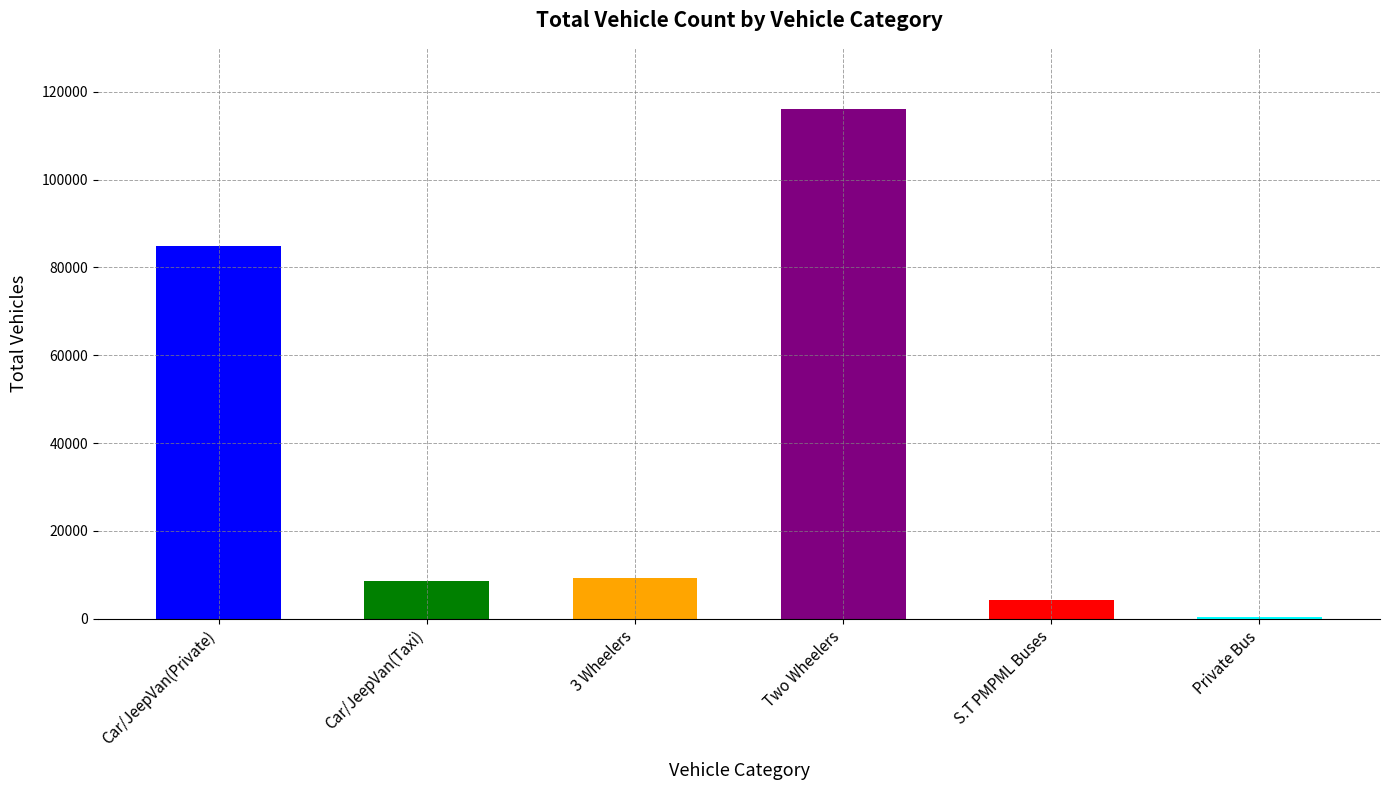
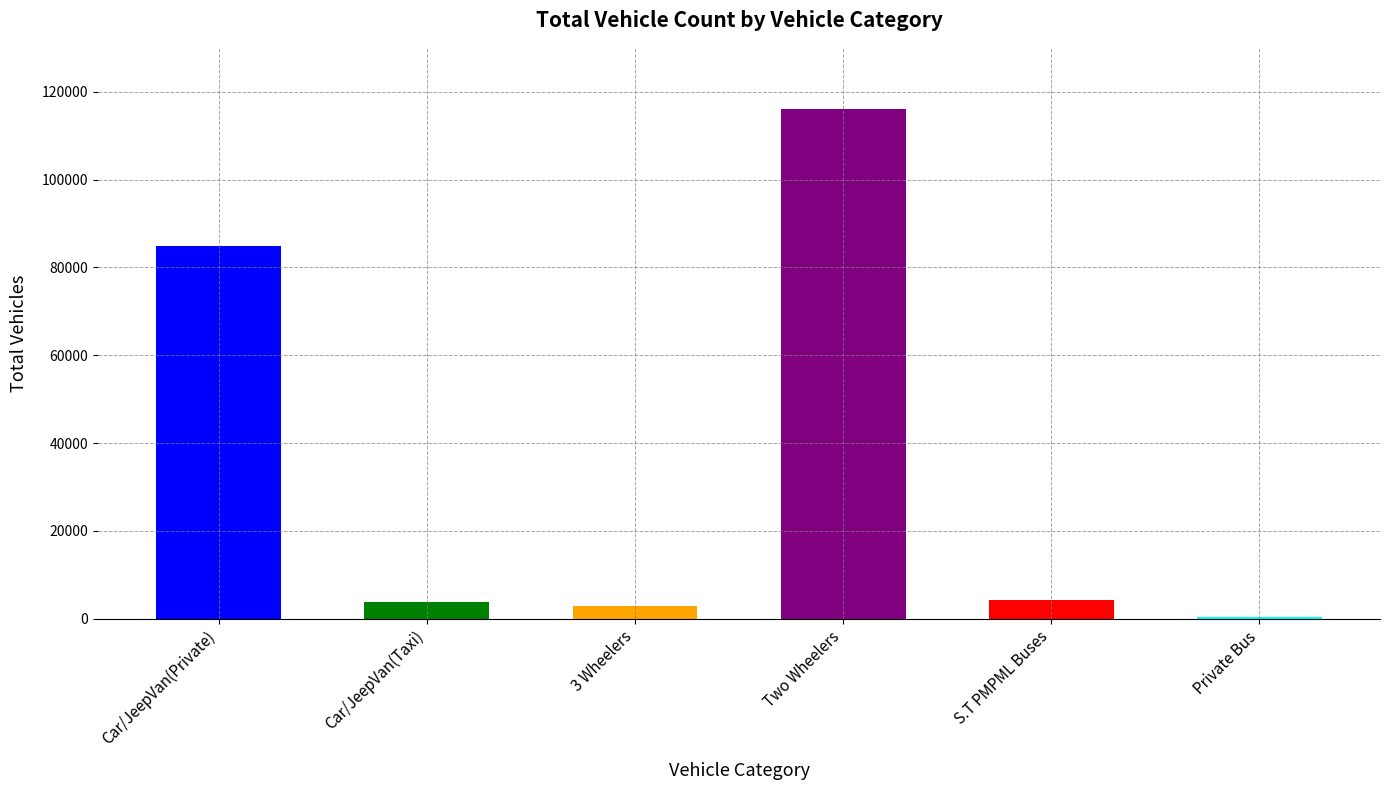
  {
    "Car/JeepVan(Private)": 85000,
-   "Car/JeepVan(Taxi)": 9000,
-   "3 Wheelers": 9000,
+   "Car/JeepVan(Taxi)": 4000,
+   "3 Wheelers": 3000,
    "Two Wheelers": 116000,
    "S.T PMPML Buses": 4000
  }
